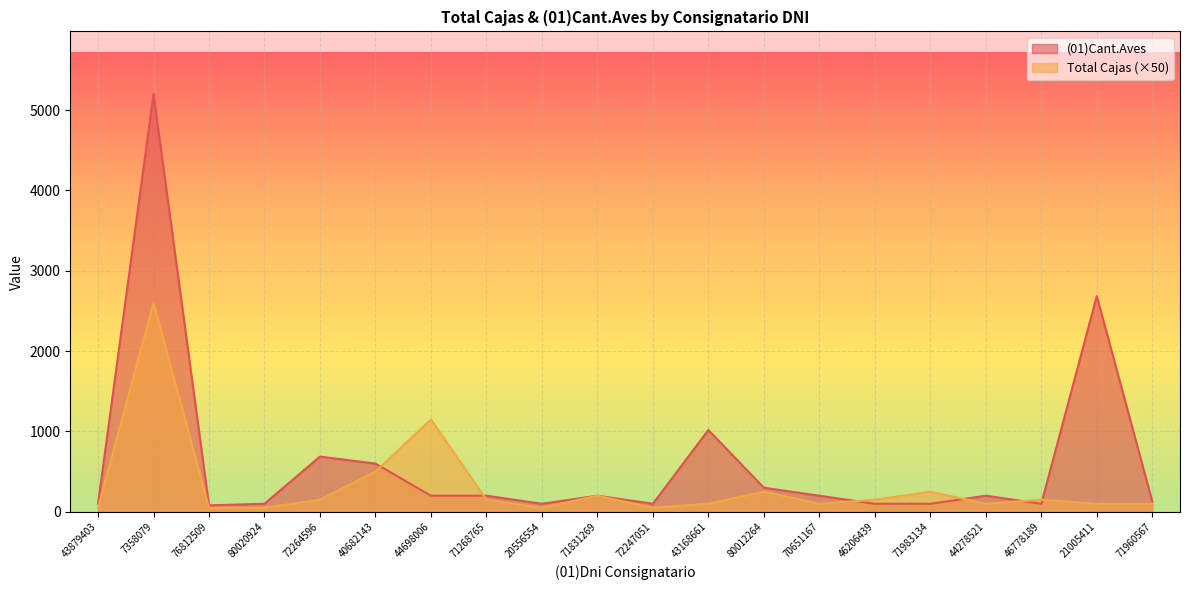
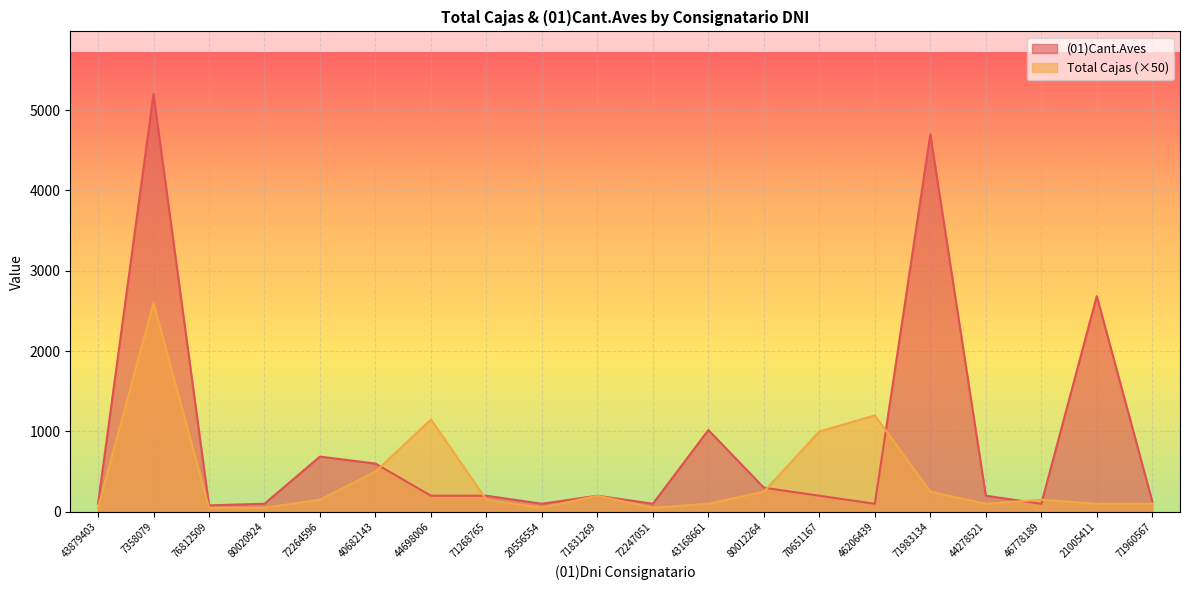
  {
    "(01)Cant.Aves": {
      "43879403": 100,
      "7358079": 5200,
      "80020924": 100,
      "72264596": 700,
      "40682143": 600,
      "44698006": 200,
      "71268765": 200,
      "20556554": 100,
      "72247051": 100,
      "43168661": 1000,
      "80012264": 300,
      "70651167": 200,
      "46206439": 100,
-     "71983134": 100,
+     "71983134": 4700,
      "44278521": 200,
      "46778189": 100,
      "21005411": 2700
    },
    "Total Cajas (×50)": {
      "43879403": 100,
      "7358079": 2600,
      "80020924": 100,
      "72264596": 200,
      "40682143": 500,
      "44698006": 1200,
      "71268765": 200,
      "20556554": 100,
      "72247051": 100,
      "43168661": 100,
      "80012264": 300,
-     "70651167": 100,
-     "46206439": 200,
+     "70651167": 1000,
+     "46206439": 1200,
      "71983134": 300,
      "44278521": 100,
      "46778189": 200,
      "21005411": 100
    }
  }
